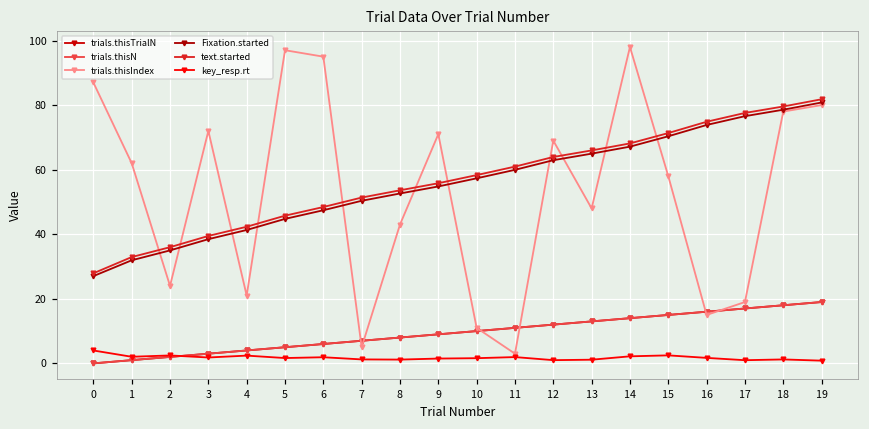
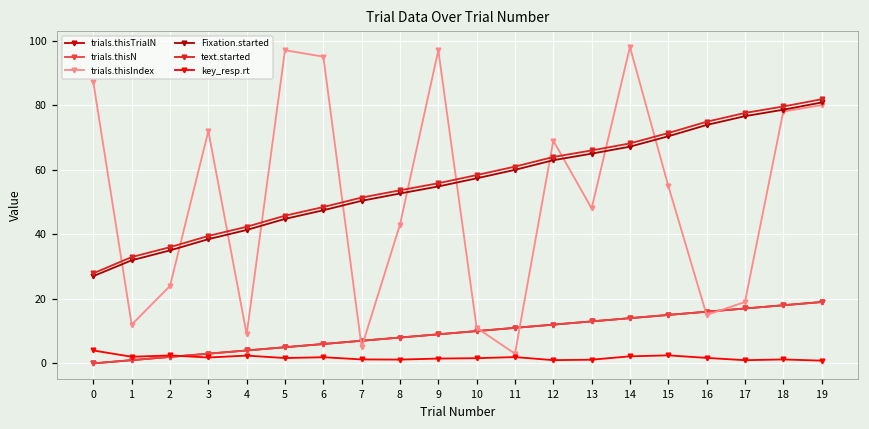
  {
    "trials.thisIndex": {
      "0": 87,
-     "1": 62,
+     "1": 12,
      "2": 24,
      "3": 72,
-     "4": 21,
+     "4": 9,
      "5": 97,
      "6": 95,
      "7": 5,
      "8": 43,
-     "9": 71,
+     "9": 97,
      "10": 11,
      "11": 3,
      "12": 69,
      "13": 48,
      "14": 98,
-     "15": 58,
+     "15": 55,
      "16": 15,
      "17": 19
    },
    "Fixation.started": {
      "1": 32,
      "2": 35,
      "3": 38,
      "4": 41,
      "5": 45,
      "6": 47,
      "7": 50,
      "8": 53,
      "9": 55,
      "10": 57,
      "11": 60,
      "12": 63,
      "13": 65,
      "14": 67,
      "15": 70,
      "16": 74,
      "17": 77
    }
  }
